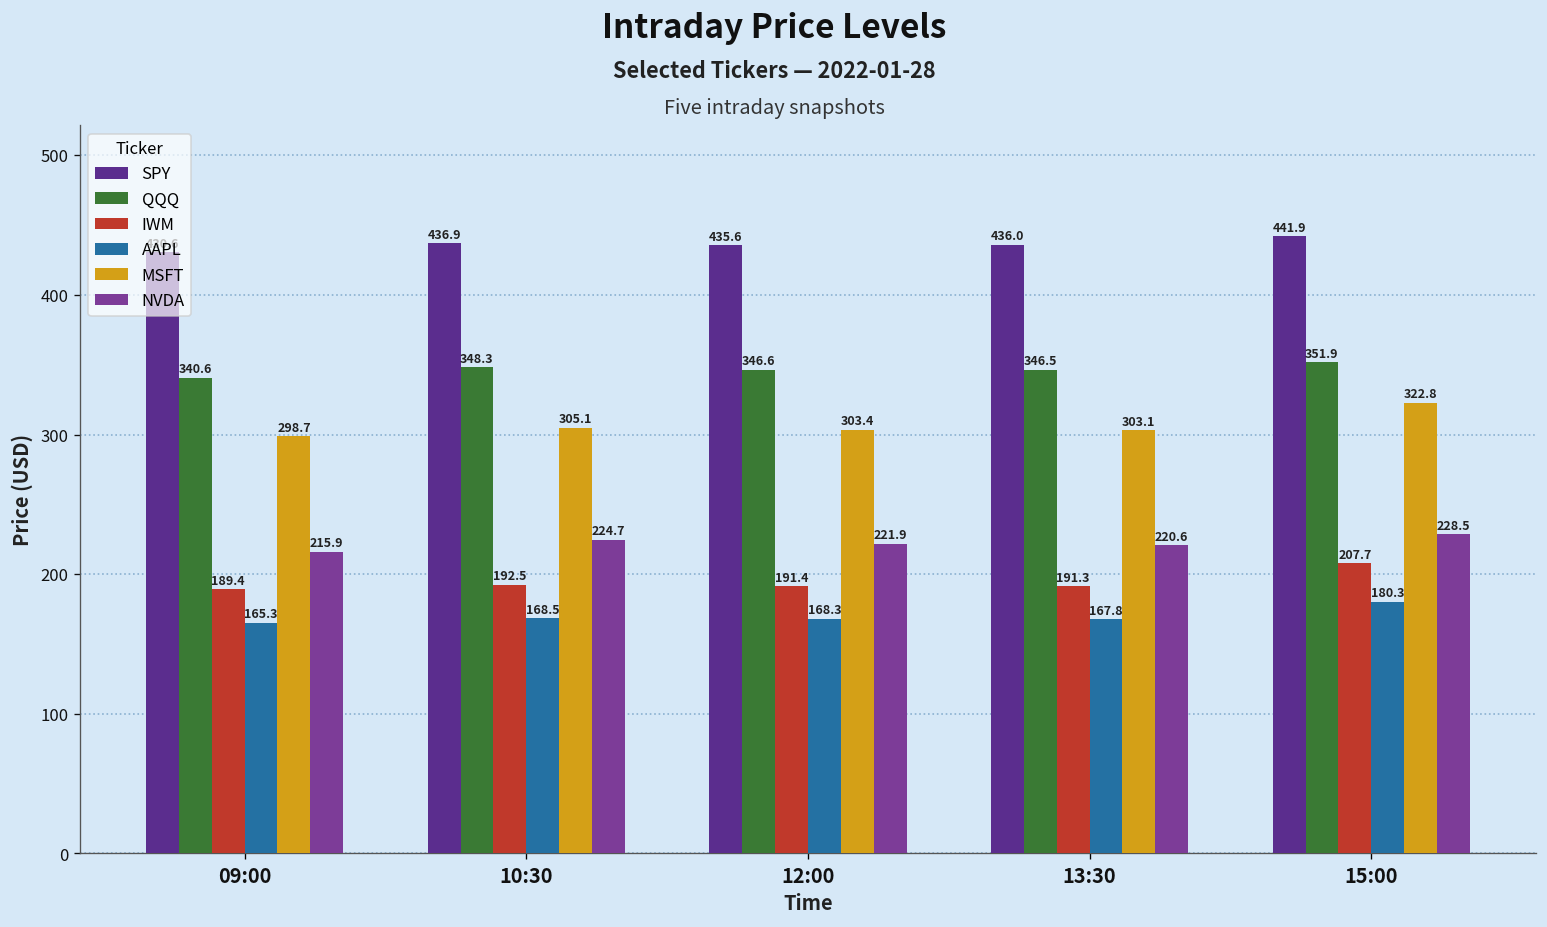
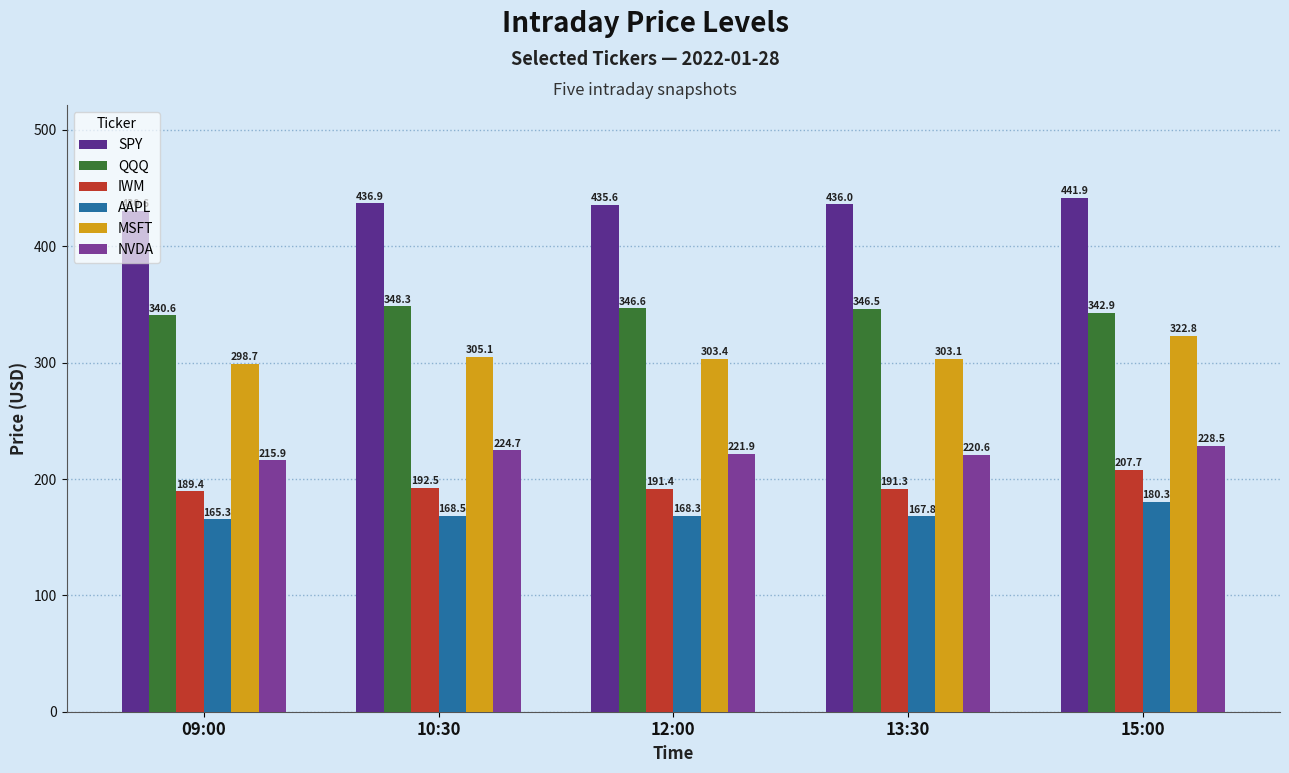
  {
    "QQQ": {
      "09:00": 340.6,
      "10:30": 348.3,
      "12:00": 346.6,
      "13:30": 346.5,
-     "15:00": 351.9
+     "15:00": 342.9
    },
    "IWM": {
      "09:00": 189.4,
      "10:30": 192.5,
      "12:00": 191.4,
      "13:30": 191.3,
      "15:00": 207.7
    },
    "AAPL": {
      "09:00": 165.3,
      "10:30": 168.5,
      "12:00": 168.3,
      "13:30": 167.8,
      "15:00": 180.3
    },
    "MSFT": {
      "09:00": 298.7,
      "10:30": 305.1,
      "12:00": 303.4,
      "13:30": 303.1,
      "15:00": 322.8
    }
  }
